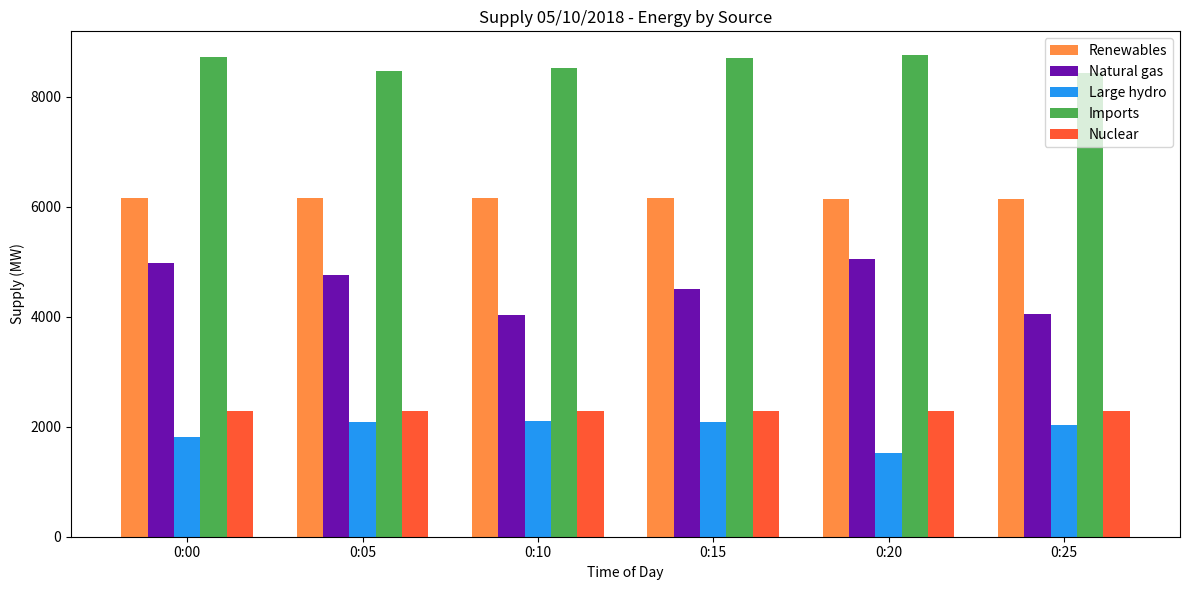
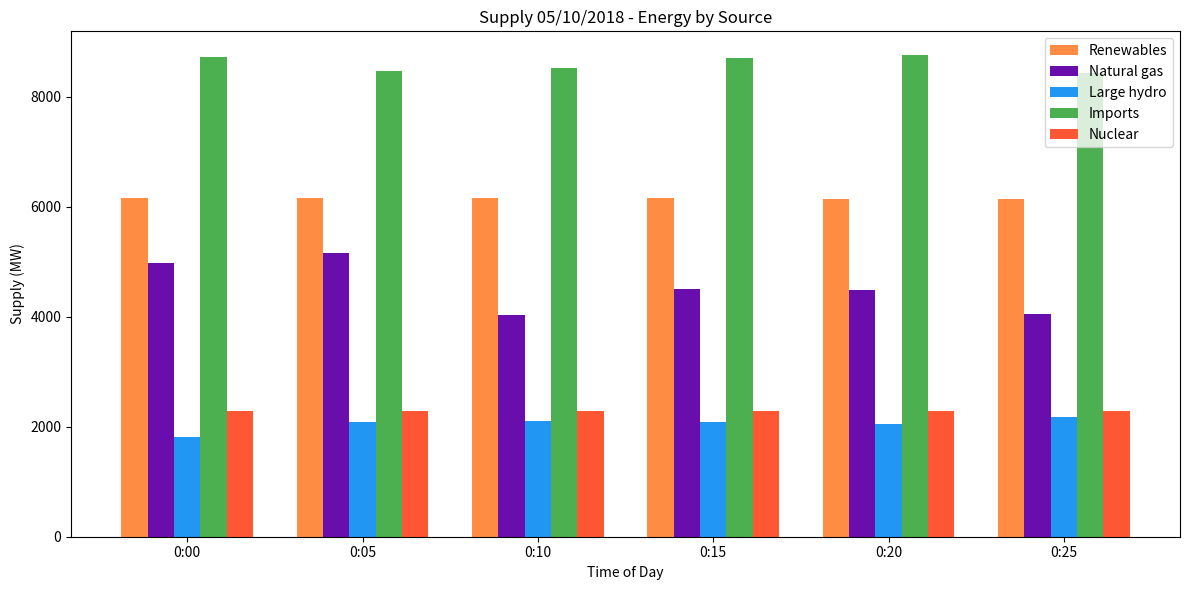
  {
    "Natural gas": {
      "0:00": 5000,
-     "0:05": 4800,
+     "0:05": 5200,
      "0:10": 4000,
      "0:15": 4500,
-     "0:20": 5000,
+     "0:20": 4500,
      "0:25": 4100
    },
    "Large hydro": {
      "0:00": 1800,
      "0:05": 2100,
      "0:10": 2100,
      "0:15": 2100,
-     "0:20": 1500,
-     "0:25": 2000
+     "0:20": 2100,
+     "0:25": 2200
    },
    "Imports": {
      "0:00": 8700,
      "0:05": 8500,
      "0:10": 8500,
      "0:15": 8700,
      "0:20": 8700
    }
  }
